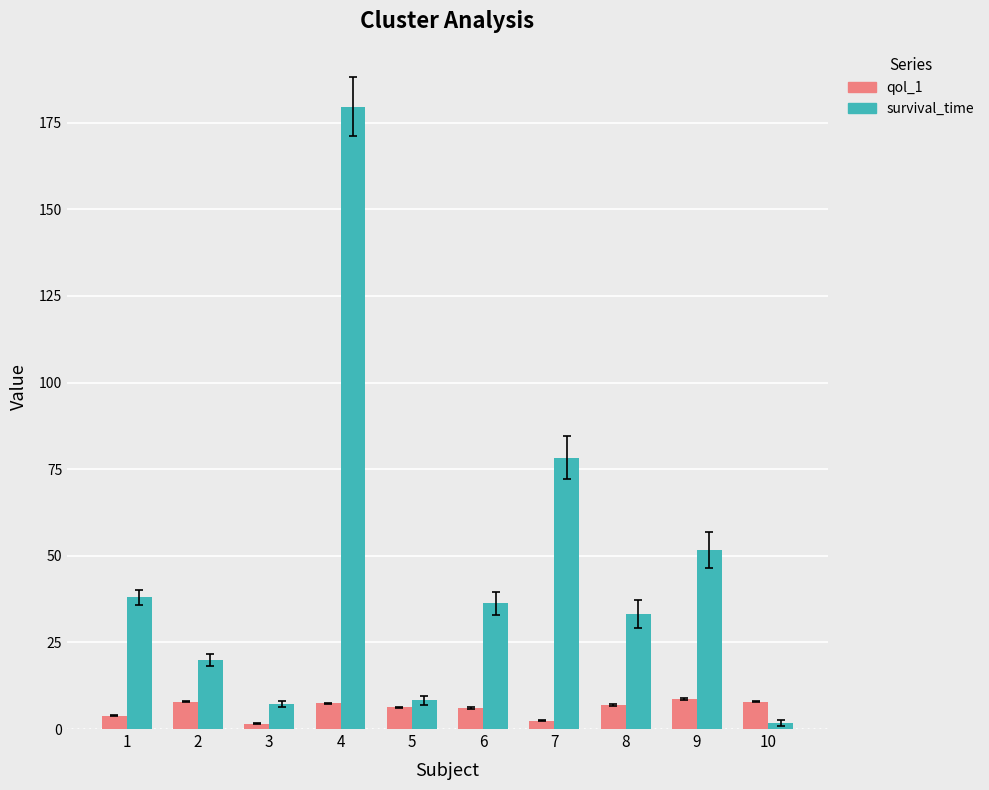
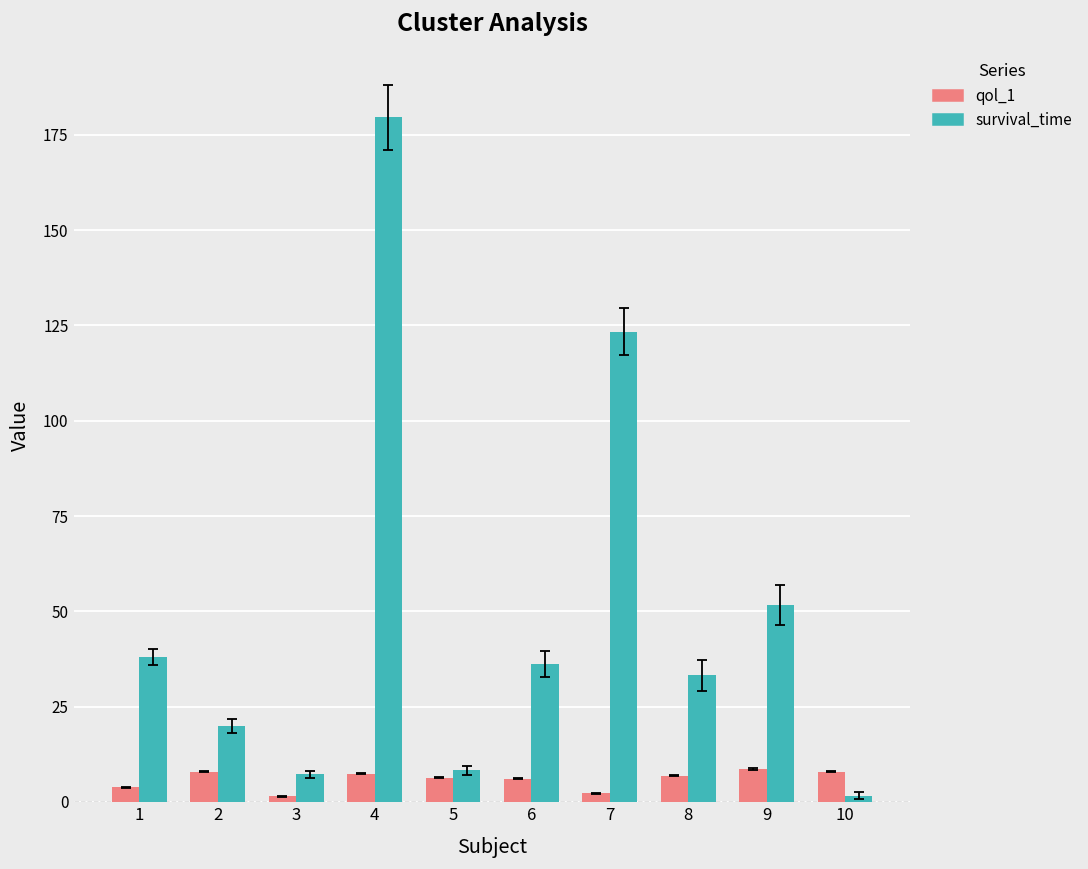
  {
    "qol_1": {
      "1": 4,
      "2": 8,
      "3": 2,
      "4": 7,
      "5": 6,
      "6": 6,
      "7": 2,
      "8": 7,
      "9": 9,
      "10": 8
    },
    "survival_time": {
      "1": 38,
      "2": 20,
      "3": 7,
      "4": 180,
      "5": 8,
      "6": 36,
-     "7": 78,
+     "7": 123,
      "8": 33,
      "9": 52,
      "10": 2
    }
  }
